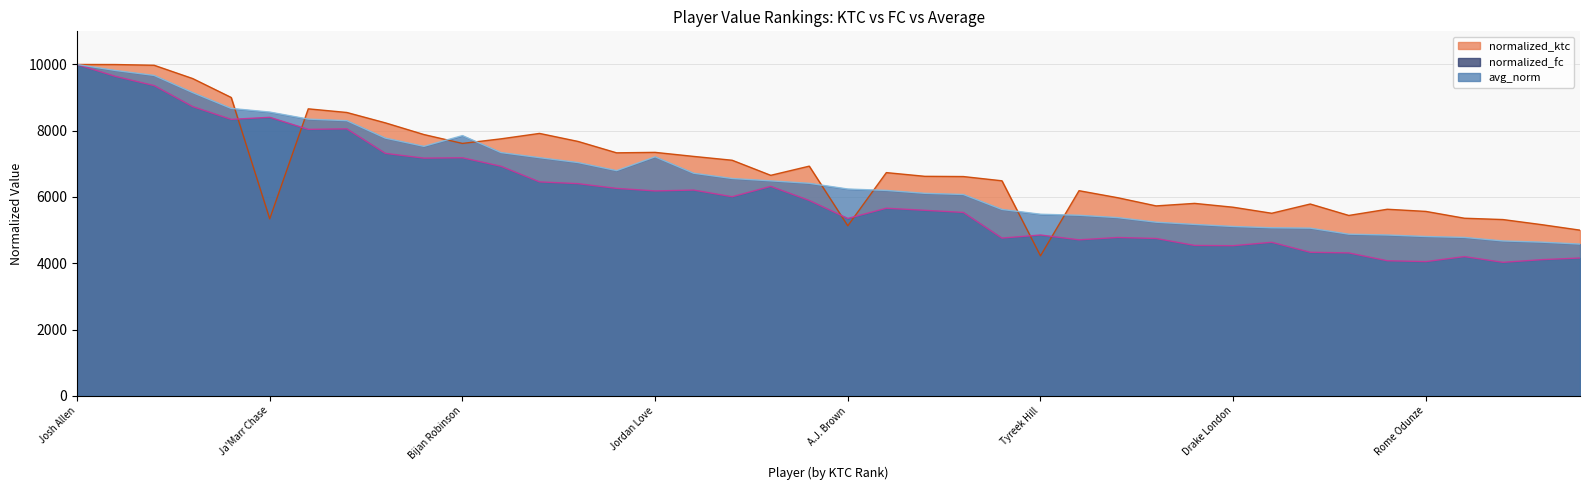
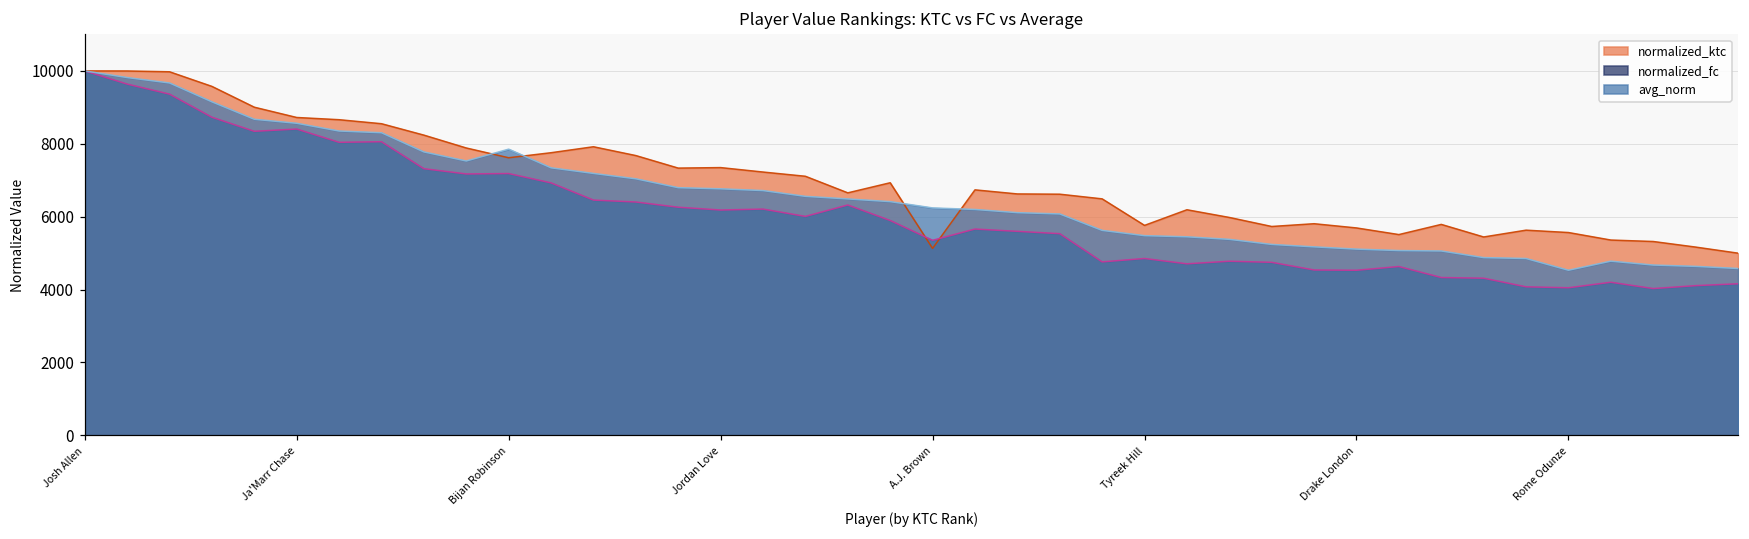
  {
    "normalized_ktc": {
-     "Ja'Marr Chase": 5300,
+     "Ja'Marr Chase": 8700,
      "Bijan Robinson": 7600,
      "Jordan Love": 7300,
      "A.J. Brown": 5100,
-     "Tyreek Hill": 4200,
+     "Tyreek Hill": 5800,
      "Drake London": 5700,
      "Rome Odunze": 5600
    },
    "normalized_fc": {
      "Ja'Marr Chase": 8400,
      "Bijan Robinson": 7200,
      "Jordan Love": 6200,
      "A.J. Brown": 5400,
      "Tyreek Hill": 4900,
      "Drake London": 4500,
      "Rome Odunze": 4100
    },
    "avg_norm": {
      "Ja'Marr Chase": 8600,
      "Bijan Robinson": 7900,
-     "Jordan Love": 7200,
+     "Jordan Love": 6800,
      "A.J. Brown": 6200,
      "Tyreek Hill": 5500,
      "Drake London": 5100,
-     "Rome Odunze": 4800
+     "Rome Odunze": 4500
    }
  }
